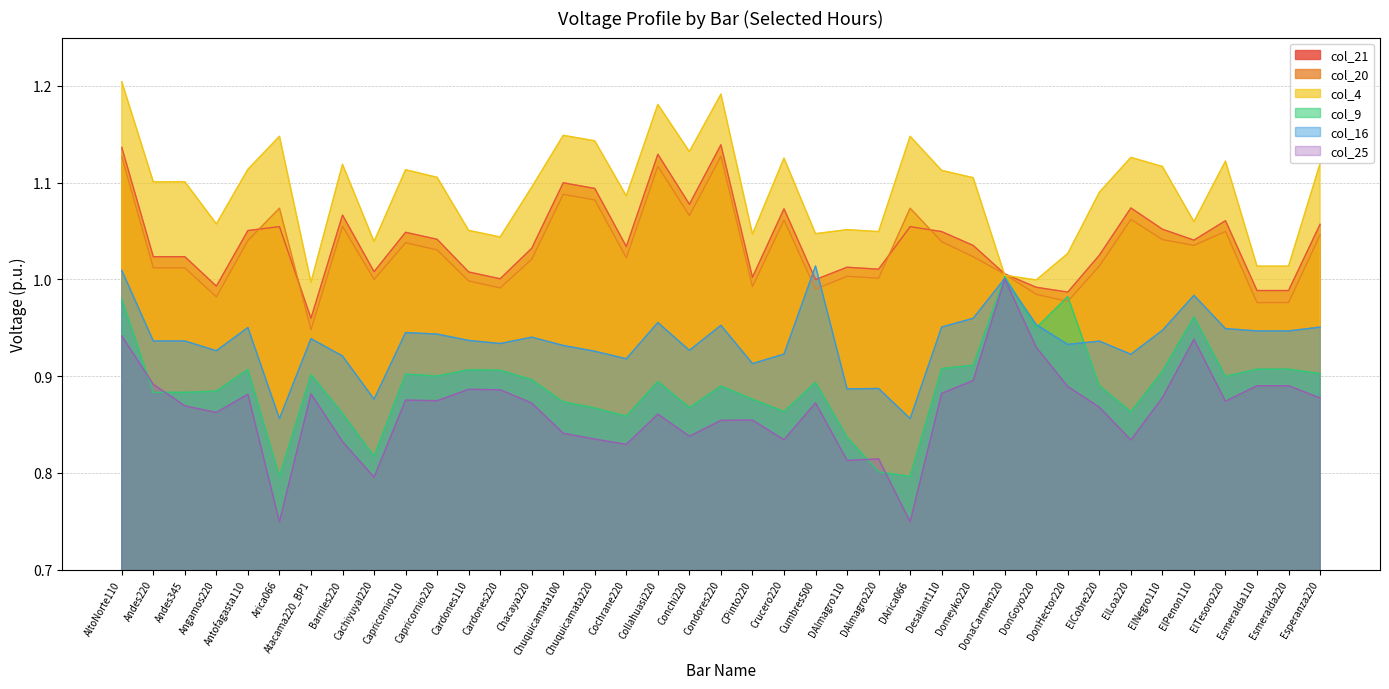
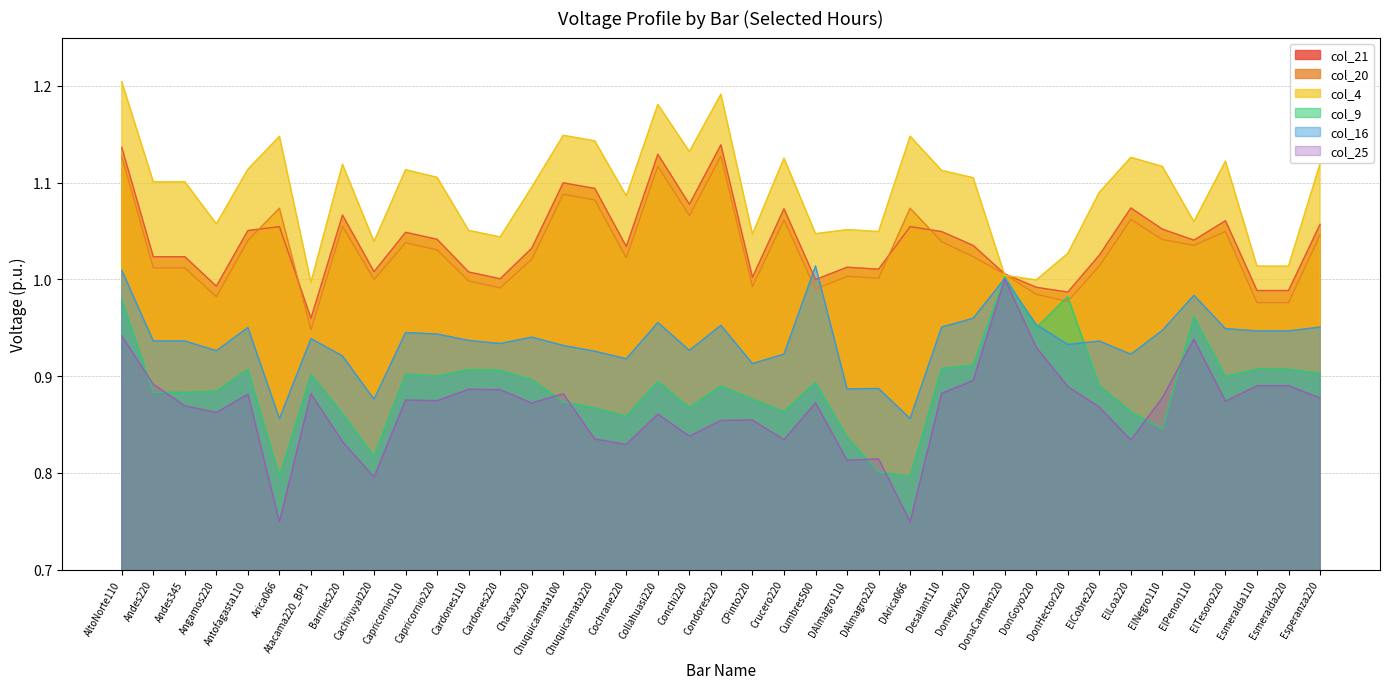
  {
    "col_4": {
      "AltoNorte110": 1.20,
      "Andes220": 1.10,
      "Andes345": 1.10,
      "Angamos220": 1.06,
      "Antofagasta110": 1.11,
      "Arica066": 1.15,
      "Atacama220_BP1": 1.00,
      "Barriles220": 1.12,
      "Cachiyuyal220": 1.04,
      "Capricornio110": 1.11,
      "Capricornio220": 1.11,
      "Cardones110": 1.05,
      "Cardones220": 1.04,
      "Chacaya220": 1.10,
      "Chuquicamata100": 1.15,
      "Chuquicamata220": 1.14,
      "Cochrane220": 1.09,
      "Collahuasi220": 1.18,
      "Conchi220": 1.13,
      "Condores220": 1.19,
      "CPinto220": 1.05,
      "Crucero220": 1.13,
      "Cumbres500": 1.05,
      "DAlmagro110": 1.05,
      "DAlmagro220": 1.05,
      "DArica066": 1.15,
      "Desalant110": 1.11,
      "Domeyko220": 1.11,
      "DonGoyo220": 1.00,
      "DonHector220": 1.03,
      "ElCobre220": 1.09,
      "ElLoa220": 1.13,
      "ElNegro110": 1.12,
      "ElPenon110": 1.06,
      "ElTesoro220": 1.12,
      "Esmeralda110": 1.01,
      "Esmeralda220": 1.01,
      "Esperanza220": 1.12
    },
    "col_9": {
      "AltoNorte110": 0.98,
      "Andes220": 0.88,
      "Andes345": 0.88,
      "Angamos220": 0.88,
      "Antofagasta110": 0.91,
      "Arica066": 0.80,
      "Atacama220_BP1": 0.90,
      "Barriles220": 0.86,
      "Cachiyuyal220": 0.82,
      "Capricornio110": 0.90,
      "Capricornio220": 0.90,
      "Cardones110": 0.91,
      "Cardones220": 0.91,
      "Chacaya220": 0.90,
      "Chuquicamata100": 0.87,
      "Chuquicamata220": 0.87,
      "Cochrane220": 0.86,
      "Collahuasi220": 0.89,
      "Conchi220": 0.87,
      "Condores220": 0.89,
      "CPinto220": 0.88,
      "Crucero220": 0.86,
      "Cumbres500": 0.89,
      "DAlmagro110": 0.84,
      "DAlmagro220": 0.80,
      "DArica066": 0.80,
      "Desalant110": 0.91,
      "Domeyko220": 0.91,
      "DonGoyo220": 0.95,
      "DonHector220": 0.98,
      "ElCobre220": 0.89,
      "ElLoa220": 0.86,
-     "ElNegro110": 0.90,
+     "ElNegro110": 0.85,
      "ElPenon110": 0.96,
      "ElTesoro220": 0.90,
      "Esmeralda110": 0.91,
      "Esmeralda220": 0.91,
      "Esperanza220": 0.90
    },
    "col_16": {
      "AltoNorte110": 1.01,
      "Andes220": 0.94,
      "Andes345": 0.94,
      "Angamos220": 0.93,
      "Antofagasta110": 0.95,
      "Arica066": 0.86,
      "Atacama220_BP1": 0.94,
      "Barriles220": 0.92,
      "Cachiyuyal220": 0.88,
      "Capricornio110": 0.94,
      "Capricornio220": 0.94,
      "Cardones110": 0.94,
      "Cardones220": 0.93,
      "Chacaya220": 0.94,
      "Chuquicamata100": 0.93,
      "Chuquicamata220": 0.93,
      "Cochrane220": 0.92,
      "Collahuasi220": 0.96,
      "Conchi220": 0.93,
      "Condores220": 0.95,
      "CPinto220": 0.91,
      "Crucero220": 0.92,
      "Cumbres500": 1.01,
      "DAlmagro110": 0.89,
      "DAlmagro220": 0.89,
      "DArica066": 0.86,
      "Desalant110": 0.95,
      "Domeyko220": 0.96,
      "DonGoyo220": 0.95,
      "DonHector220": 0.93,
      "ElCobre220": 0.94,
      "ElLoa220": 0.92,
      "ElNegro110": 0.95,
      "ElPenon110": 0.98,
      "ElTesoro220": 0.95,
      "Esmeralda110": 0.95,
      "Esmeralda220": 0.95,
      "Esperanza220": 0.95
    },
    "col_25": {
      "AltoNorte110": 0.94,
      "Andes220": 0.89,
      "Andes345": 0.87,
      "Angamos220": 0.86,
      "Antofagasta110": 0.88,
      "Arica066": 0.75,
      "Atacama220_BP1": 0.88,
      "Barriles220": 0.83,
      "Cachiyuyal220": 0.80,
      "Capricornio110": 0.88,
      "Capricornio220": 0.87,
      "Cardones110": 0.89,
      "Cardones220": 0.89,
      "Chacaya220": 0.87,
-     "Chuquicamata100": 0.84,
+     "Chuquicamata100": 0.88,
      "Chuquicamata220": 0.83,
      "Cochrane220": 0.83,
      "Collahuasi220": 0.86,
      "Conchi220": 0.84,
      "Condores220": 0.85,
      "CPinto220": 0.85,
      "Crucero220": 0.83,
      "Cumbres500": 0.87,
      "DAlmagro110": 0.81,
      "DAlmagro220": 0.81,
      "DArica066": 0.75,
      "Desalant110": 0.88,
      "Domeyko220": 0.90,
      "DonGoyo220": 0.93,
      "DonHector220": 0.89,
      "ElCobre220": 0.87,
      "ElLoa220": 0.83,
      "ElNegro110": 0.88,
      "ElPenon110": 0.94,
      "ElTesoro220": 0.87,
      "Esmeralda110": 0.89,
      "Esmeralda220": 0.89,
      "Esperanza220": 0.88
    }
  }
